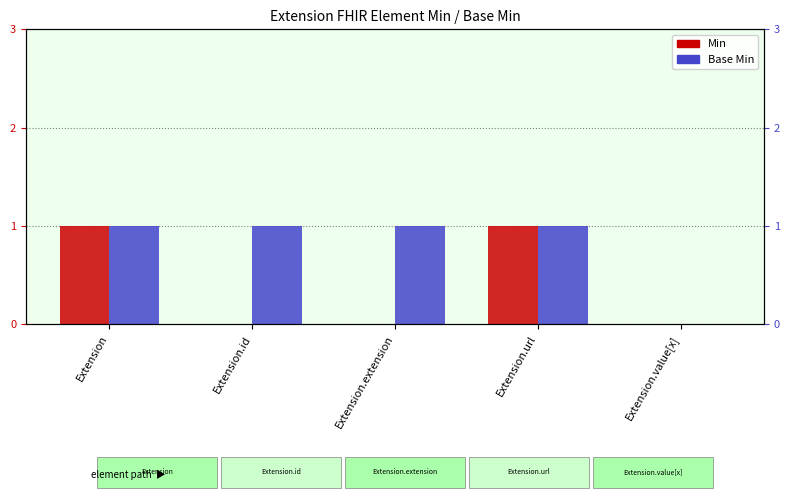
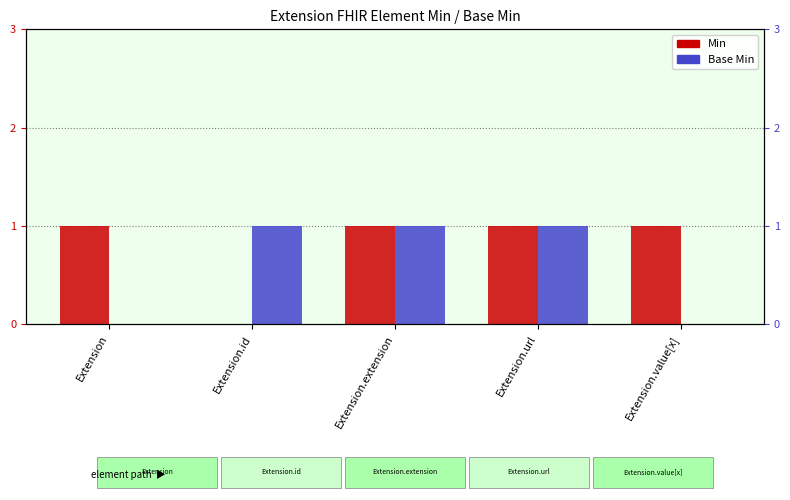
  {
    "Min": {
      "Extension": 1,
      "Extension.id": 0,
-     "Extension.extension": 0,
+     "Extension.extension": 1,
      "Extension.url": 1,
-     "Extension.value[x]": 0
+     "Extension.value[x]": 1
    },
    "Base Min": {
-     "Extension": 1,
+     "Extension": 0,
      "Extension.id": 1,
      "Extension.extension": 1,
      "Extension.url": 1,
      "Extension.value[x]": 0
    }
  }
